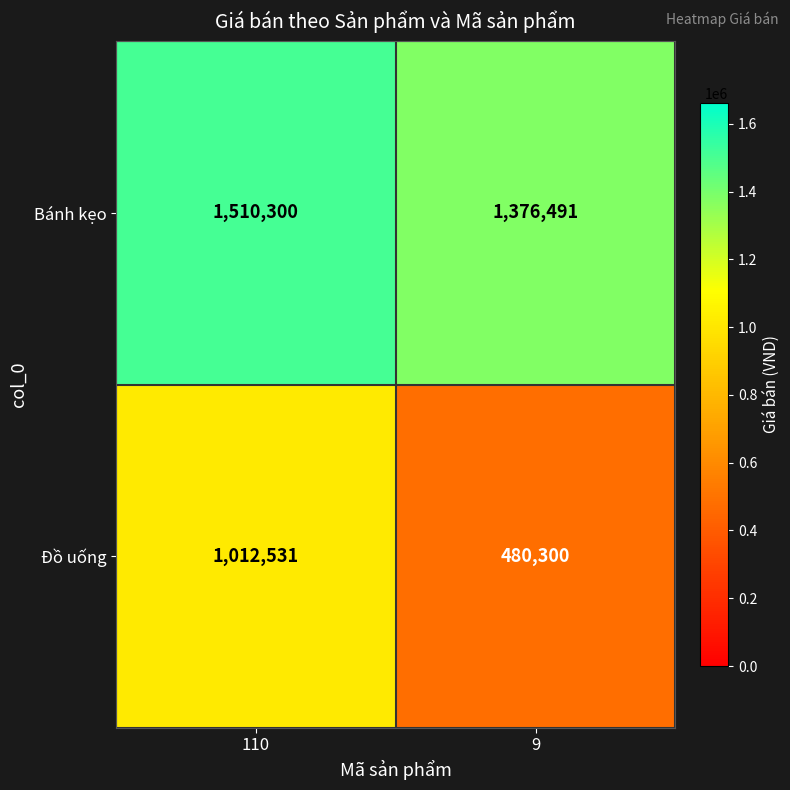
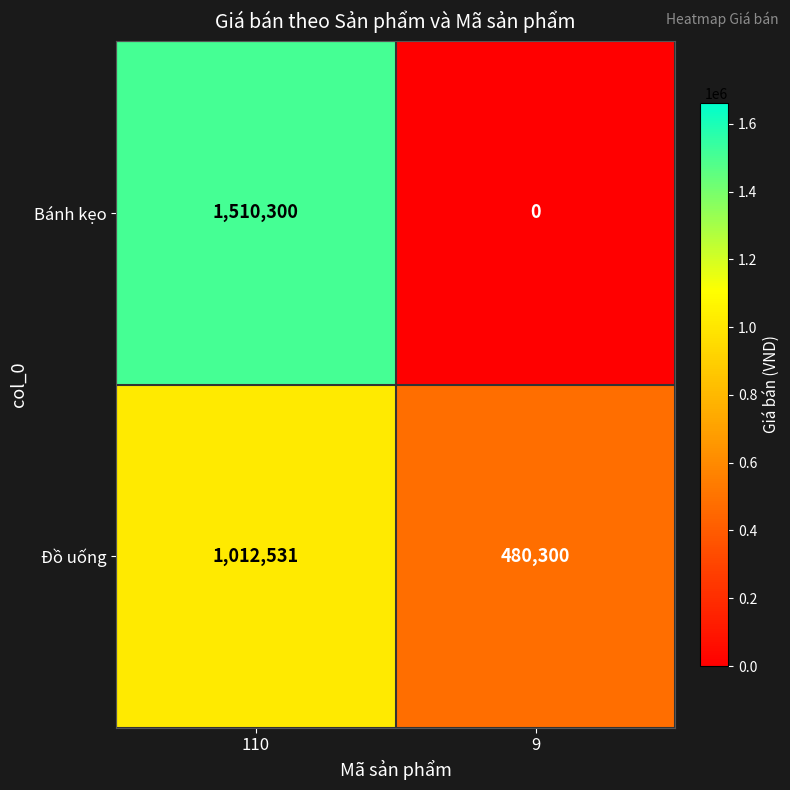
  {
    "Bánh kẹo": {
      "110": "1,510,300",
-     "9": "1,376,491"
+     "9": "0"
    },
    "Đồ uống": {
      "110": "1,012,531",
      "9": "480,300"
    }
  }
